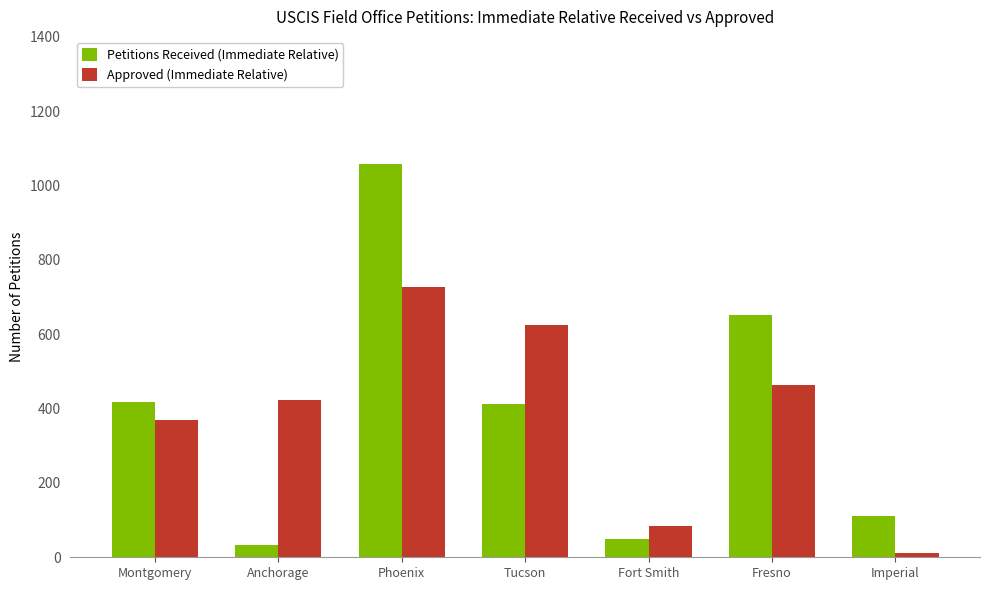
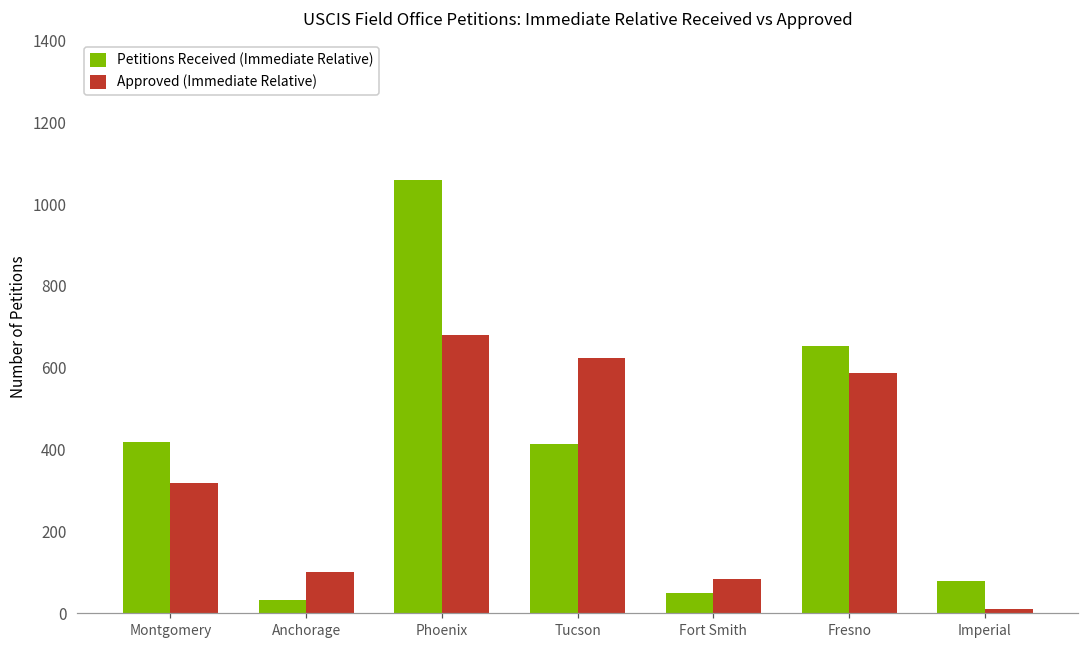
  {
    "Petitions Received (Immediate Relative)": {
      "Montgomery": 420,
      "Anchorage": 30,
      "Phoenix": 1060,
      "Tucson": 410,
      "Fort Smith": 50,
      "Fresno": 650,
-     "Imperial": 110
+     "Imperial": 80
    },
    "Approved (Immediate Relative)": {
-     "Montgomery": 370,
-     "Anchorage": 420,
-     "Phoenix": 730,
+     "Montgomery": 320,
+     "Anchorage": 100,
+     "Phoenix": 680,
      "Tucson": 620,
      "Fort Smith": 80,
-     "Fresno": 460,
+     "Fresno": 590,
      "Imperial": 10
    }
  }
